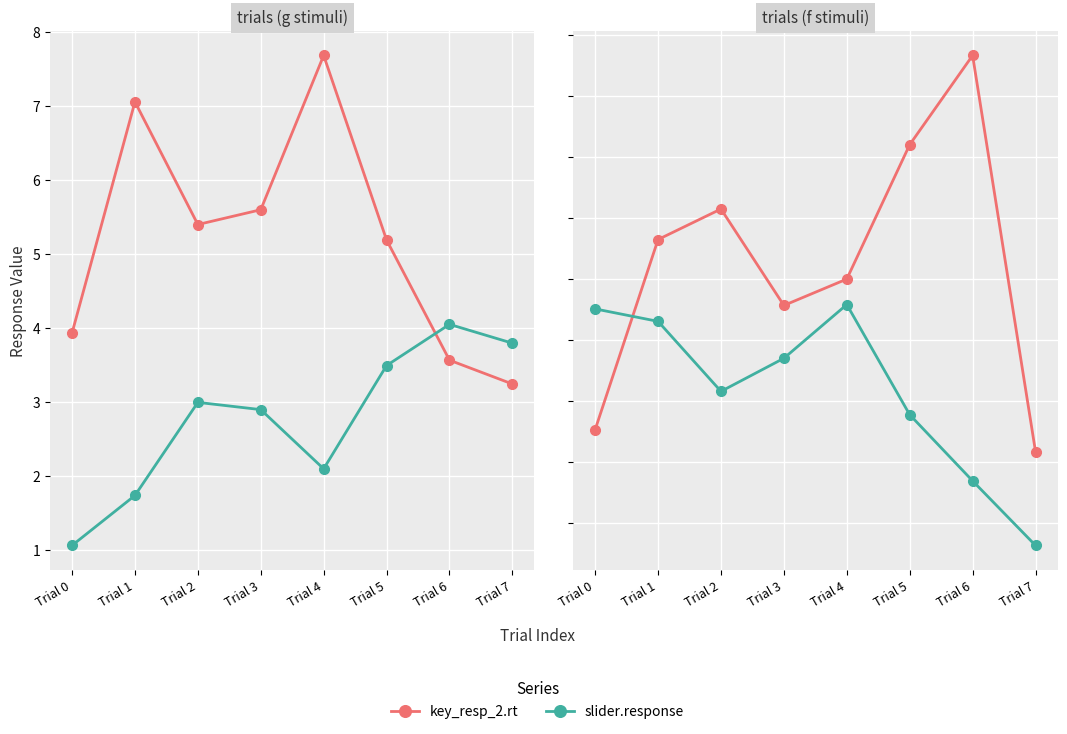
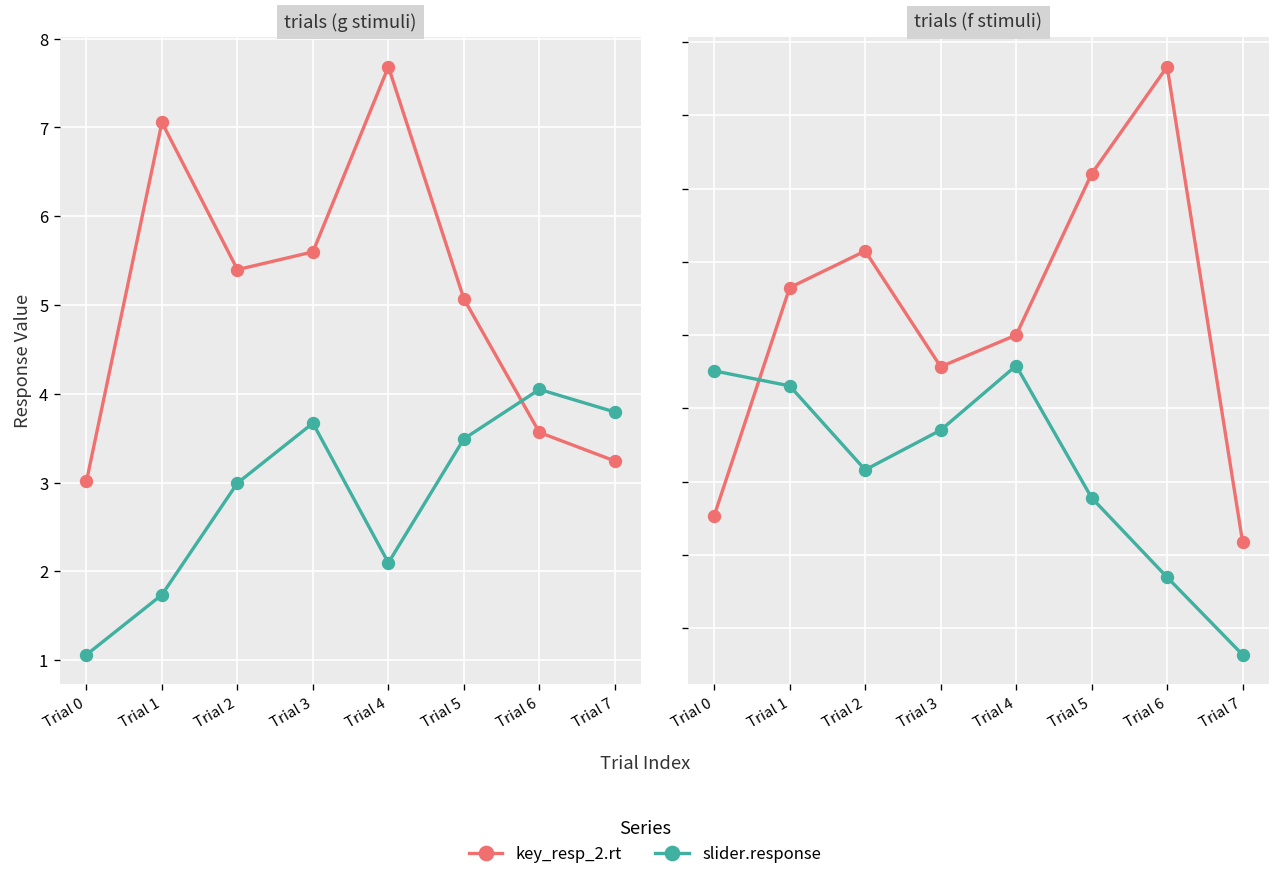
  {
    "trials (g stimuli)": {
      "key_resp_2.rt": {
-       "Trial 0": 3.9,
+       "Trial 0": 3.0,
        "Trial 1": 7.1,
        "Trial 2": 5.4,
        "Trial 3": 5.6,
        "Trial 4": 7.7,
-       "Trial 5": 5.2,
+       "Trial 5": 5.1,
        "Trial 6": 3.6,
        "Trial 7": 3.2
      },
      "slider.response": {
        "Trial 0": 1.1,
        "Trial 1": 1.7,
        "Trial 2": 3.0,
-       "Trial 3": 2.9,
+       "Trial 3": 3.7,
        "Trial 4": 2.1,
        "Trial 5": 3.5,
        "Trial 6": 4.1,
        "Trial 7": 3.8
      }
    }
  }
